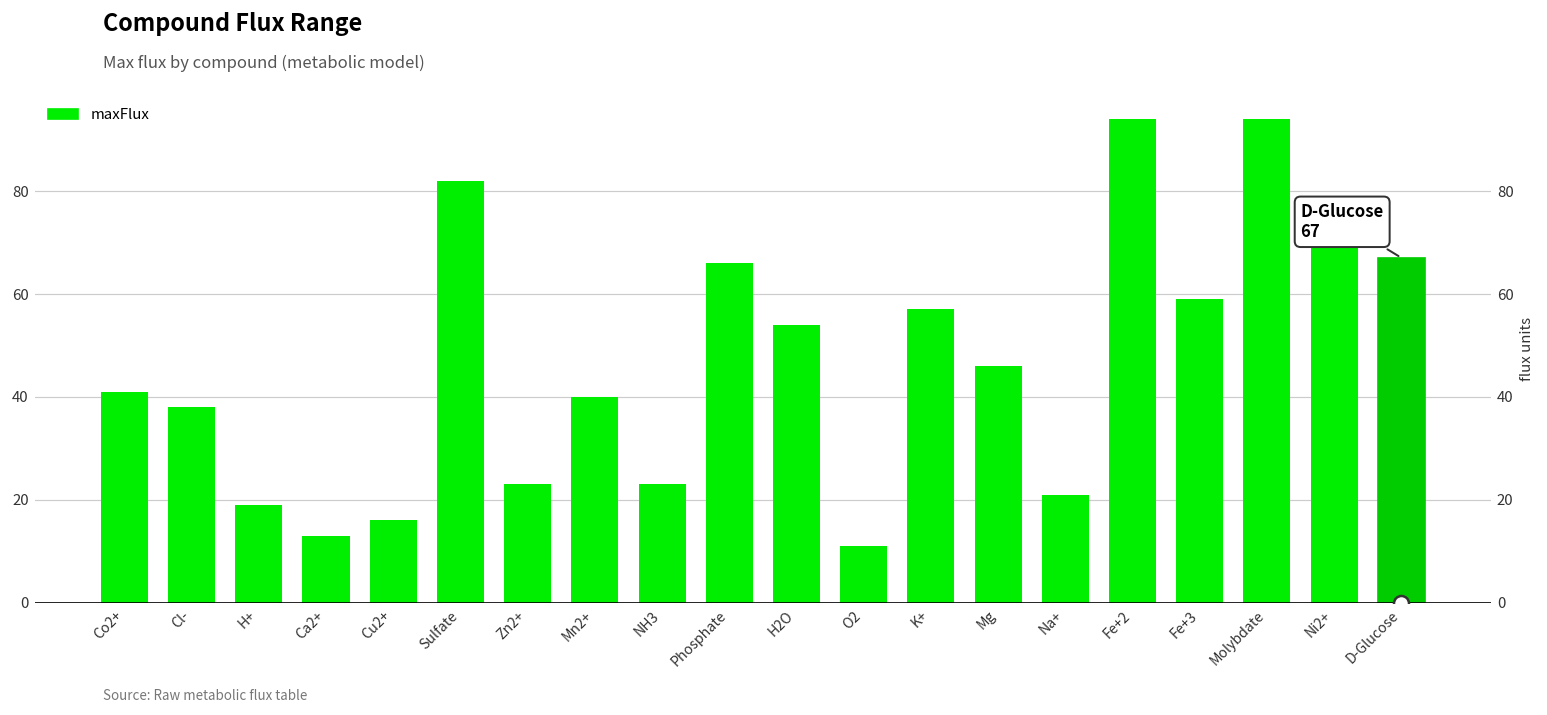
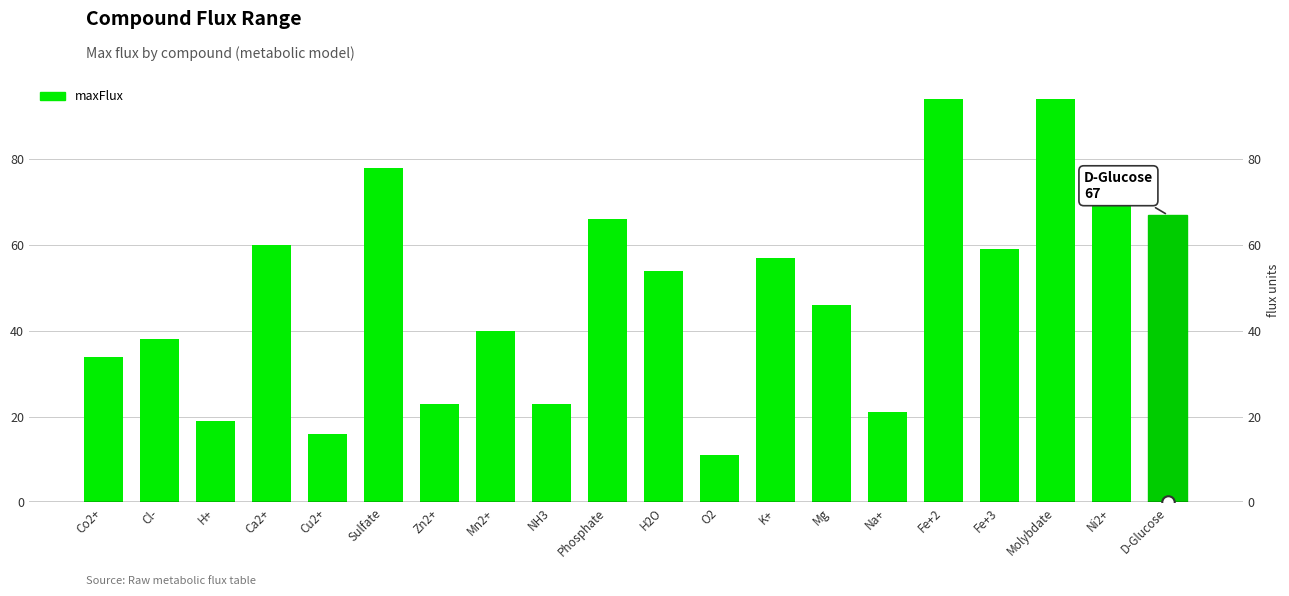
  {
    "maxFlux": {
-     "Co2+": 41,
+     "Co2+": 34,
      "Cl-": 38,
      "H+": 19,
-     "Ca2+": 13,
+     "Ca2+": 60,
      "Cu2+": 16,
-     "Sulfate": 82,
+     "Sulfate": 78,
      "Zn2+": 23,
      "Mn2+": 40,
      "NH3": 23,
      "Phosphate": 66,
      "H2O": 54,
      "O2": 11,
      "K+": 57,
      "Mg": 46,
      "Na+": 21,
      "Fe+2": 94,
      "Fe+3": 59,
      "Molybdate": 94,
      "D-Glucose": 67
    }
  }
